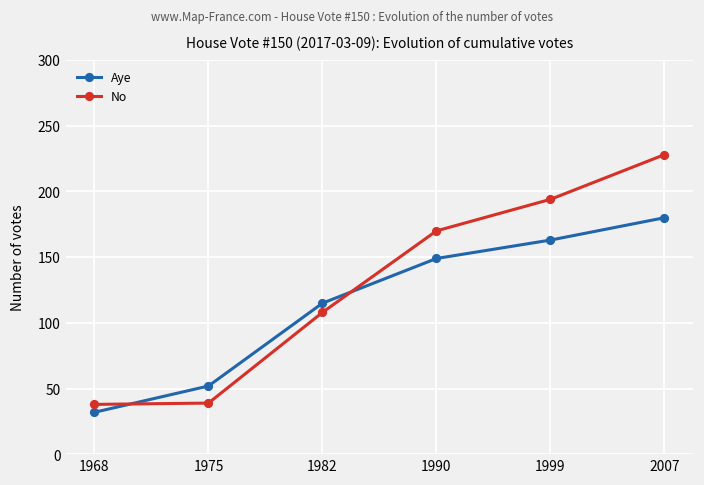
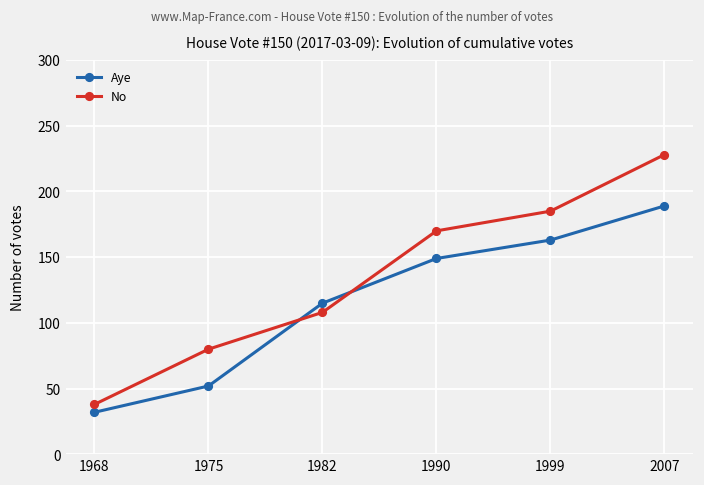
  {
    "Aye": {
      "1968": 32,
      "1975": 52,
      "1982": 115,
      "1990": 149,
      "1999": 163,
-     "2007": 180
+     "2007": 189
    },
    "No": {
      "1968": 38,
-     "1975": 39,
+     "1975": 80,
      "1982": 108,
      "1990": 170,
-     "1999": 194,
+     "1999": 185,
      "2007": 228
    }
  }
